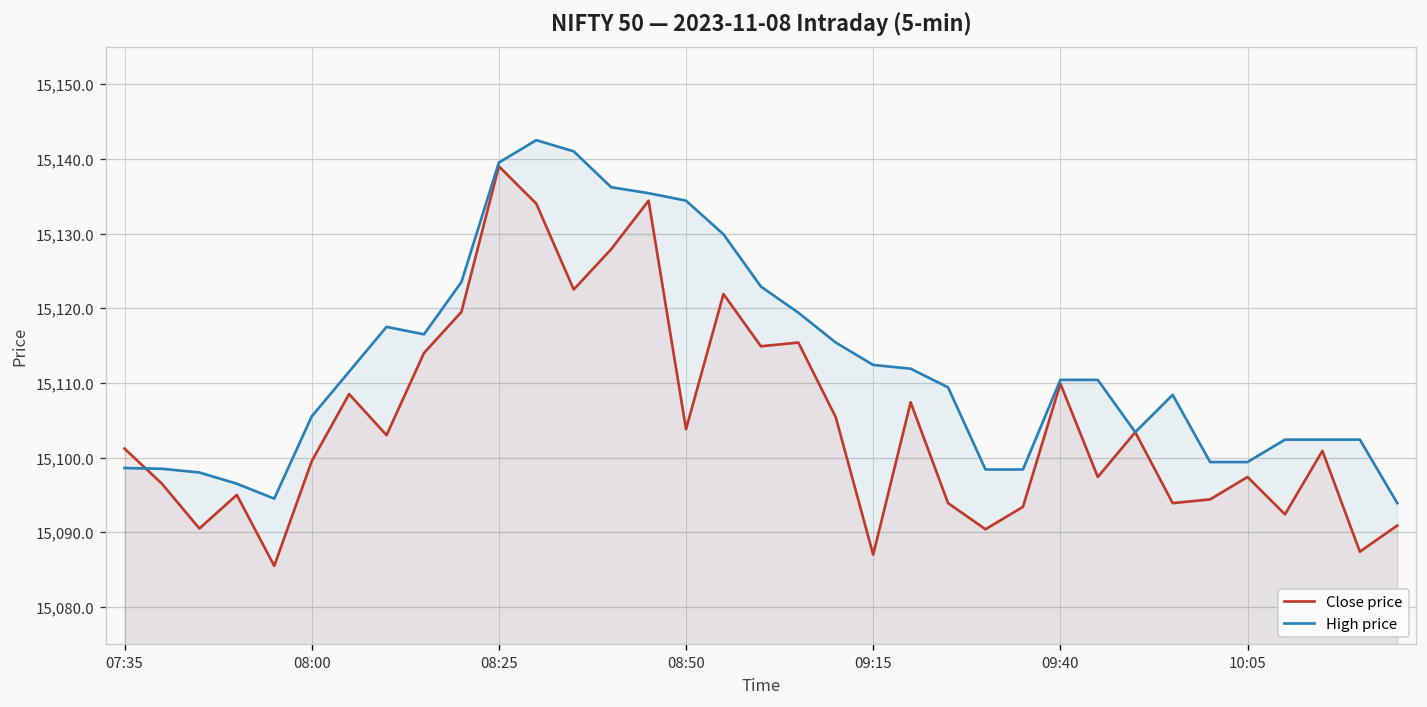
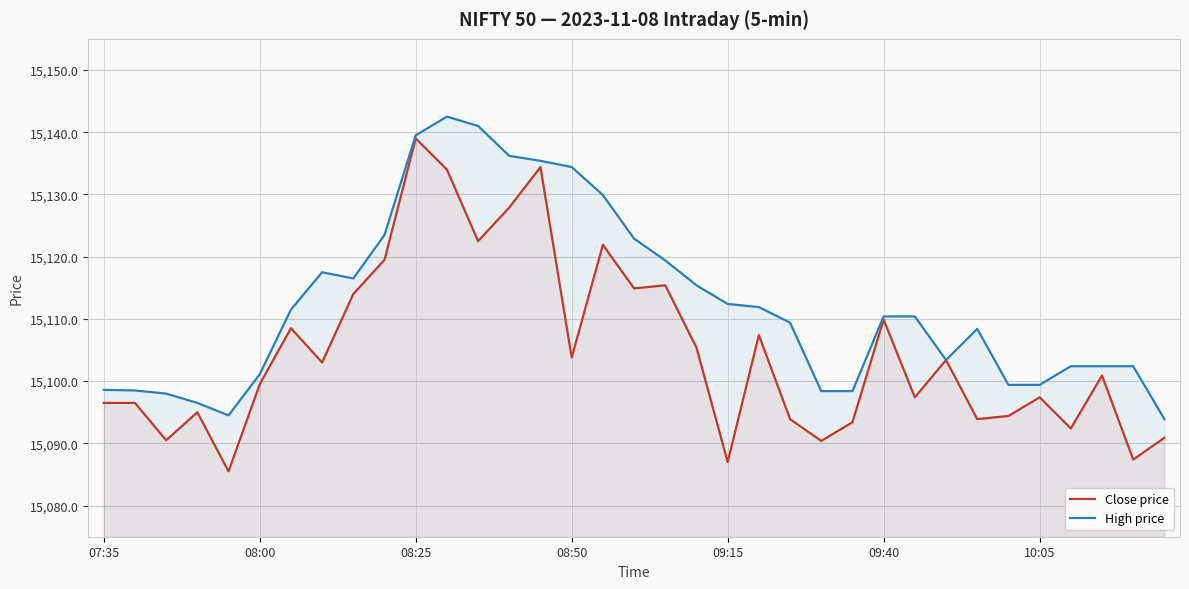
  {
    "Close price": {
-     "07:35": "15,101",
+     "07:35": "15,097",
      "08:00": "15,100",
      "08:25": "15,139",
      "08:50": "15,104",
      "09:15": "15,087",
      "09:40": "15,110",
      "10:05": "15,097"
    },
    "High price": {
      "07:35": "15,099",
-     "08:00": "15,106",
+     "08:00": "15,101",
      "08:25": "15,140",
      "08:50": "15,134",
      "09:15": "15,112",
      "09:40": "15,110",
      "10:05": "15,099"
    }
  }
